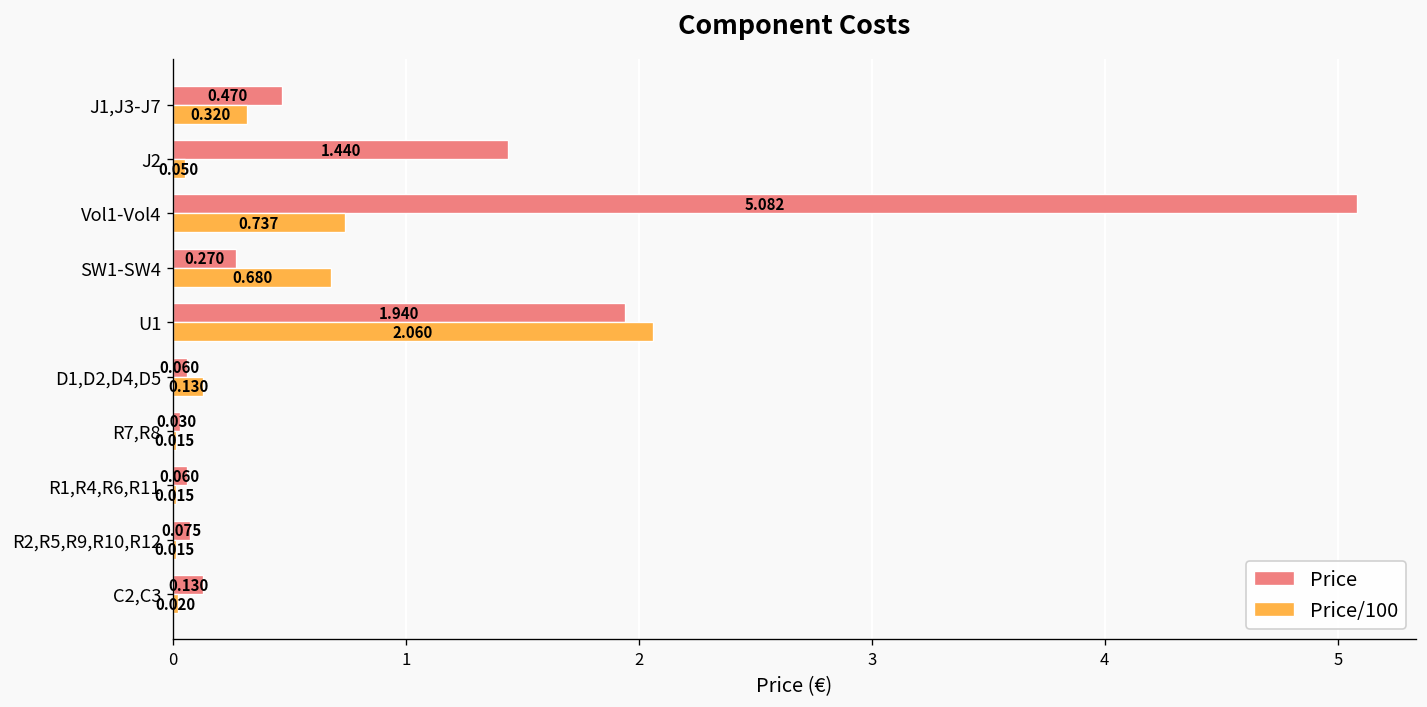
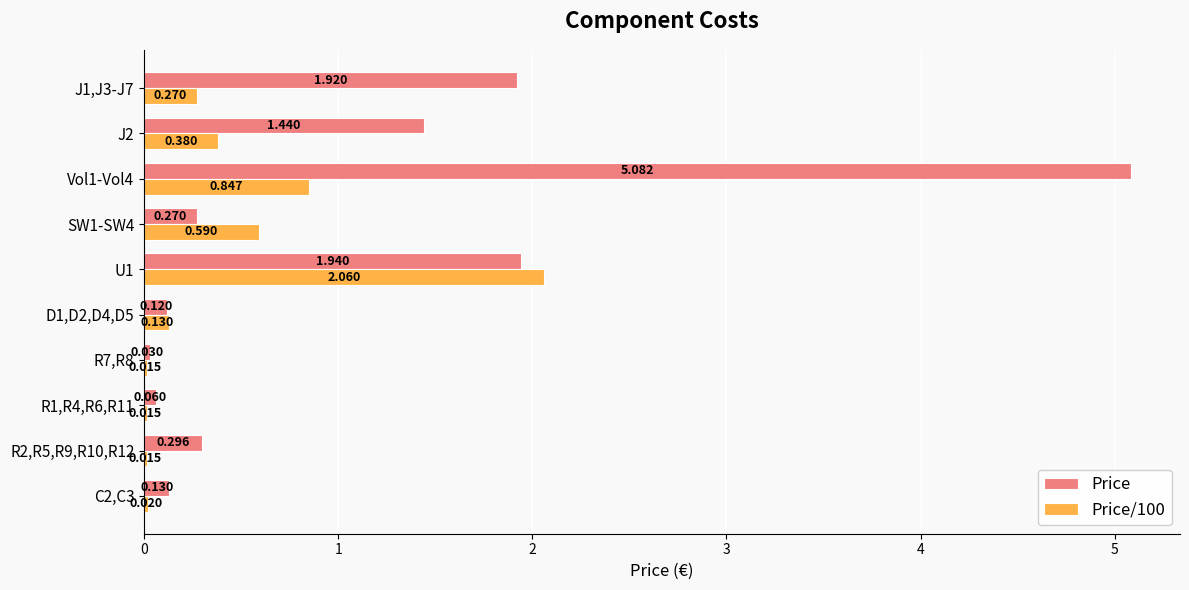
  {
    "Price": {
-     "J1,J3-J7": 0.470,
+     "J1,J3-J7": 1.920,
      "J2": 1.440,
      "Vol1-Vol4": 5.082,
      "SW1-SW4": 0.270,
      "U1": 1.940,
-     "D1,D2,D4,D5": 0.060,
+     "D1,D2,D4,D5": 0.120,
      "R7,R8": 0.030,
      "R1,R4,R6,R11": 0.060,
-     "R2,R5,R9,R10,R12": 0.075,
+     "R2,R5,R9,R10,R12": 0.296,
      "C2,C3": 0.130
    },
    "Price/100": {
-     "J1,J3-J7": 0.320,
-     "J2": 0.050,
-     "Vol1-Vol4": 0.737,
-     "SW1-SW4": 0.680,
+     "J1,J3-J7": 0.270,
+     "J2": 0.380,
+     "Vol1-Vol4": 0.847,
+     "SW1-SW4": 0.590,
      "U1": 2.060,
      "D1,D2,D4,D5": 0.130,
      "R7,R8": 0.015,
      "R1,R4,R6,R11": 0.015,
      "R2,R5,R9,R10,R12": 0.015,
      "C2,C3": 0.020
    }
  }
